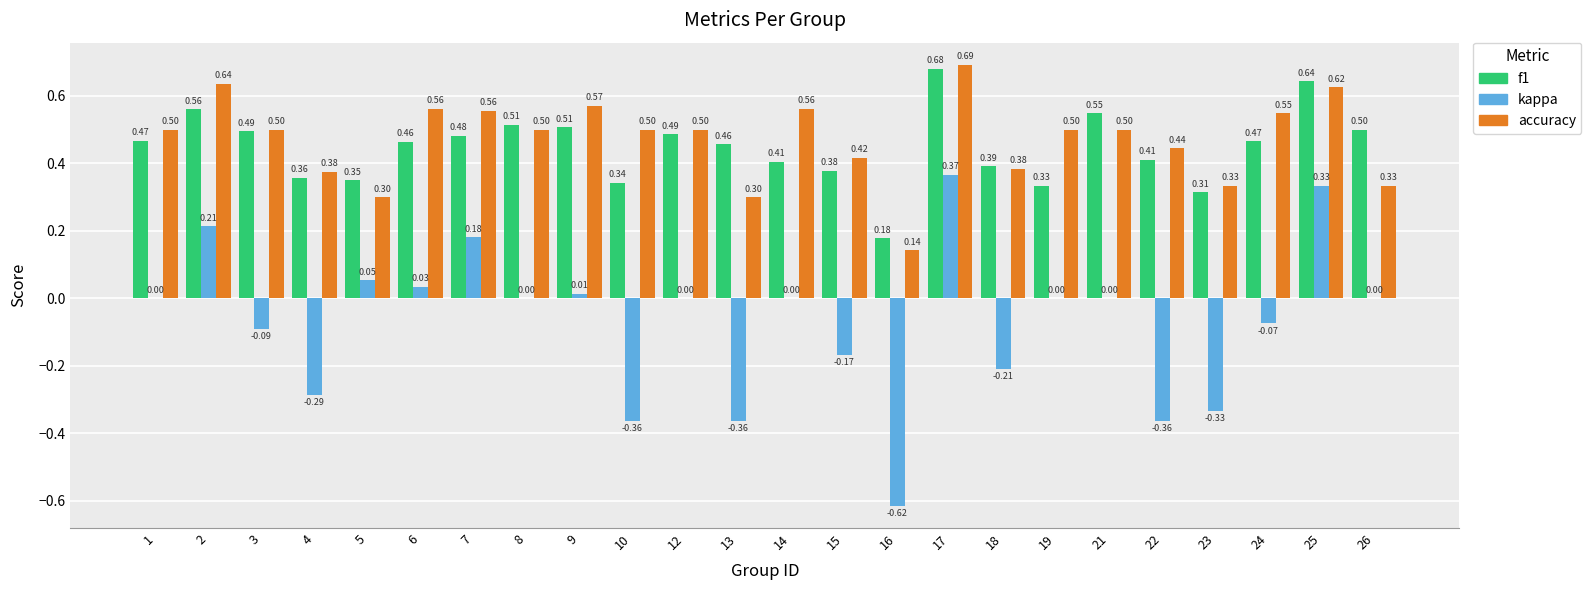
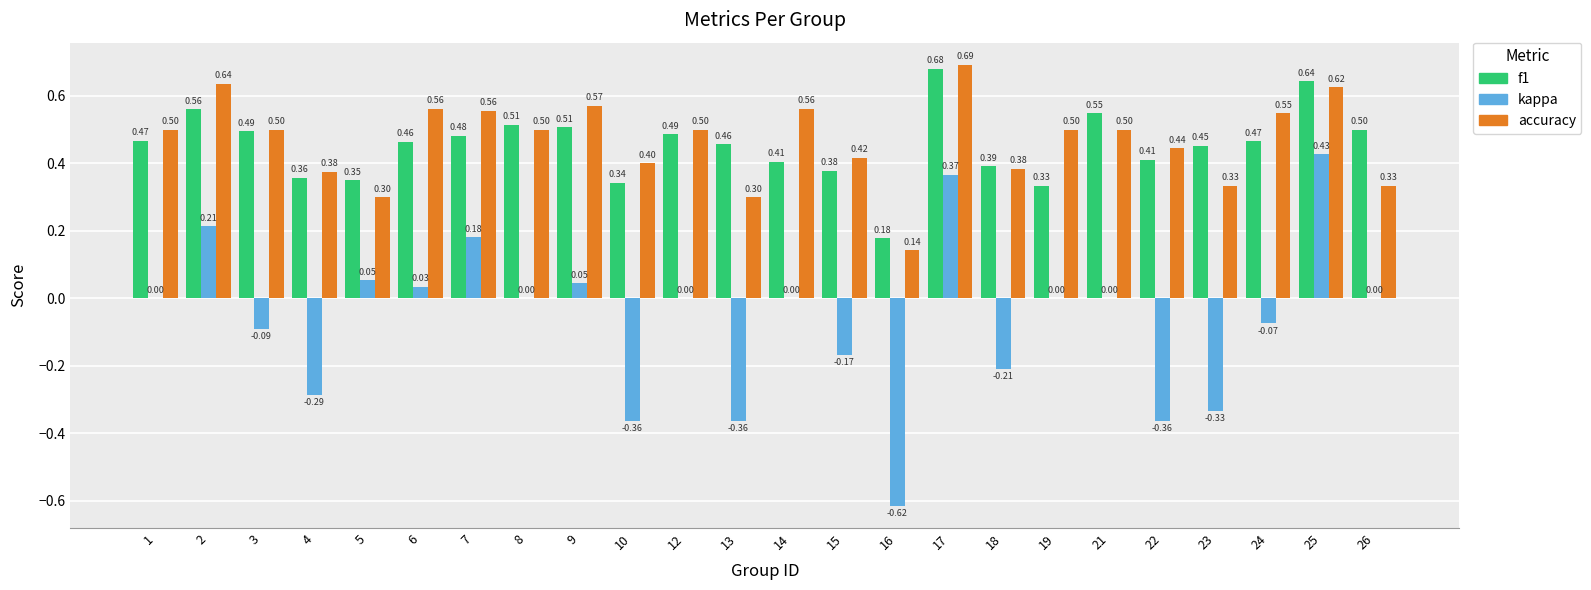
  {
    "f1": {
      "1": 0.47,
      "2": 0.56,
      "3": 0.49,
      "4": 0.36,
      "5": 0.35,
      "6": 0.46,
      "7": 0.48,
      "8": 0.51,
      "9": 0.51,
      "10": 0.34,
      "12": 0.49,
      "13": 0.46,
      "14": 0.41,
      "15": 0.38,
      "16": 0.18,
      "17": 0.68,
      "18": 0.39,
      "19": 0.33,
      "21": 0.55,
      "22": 0.41,
-     "23": 0.31,
+     "23": 0.45,
      "24": 0.47,
      "25": 0.64,
      "26": 0.50
    },
    "kappa": {
      "1": 0.00,
      "2": 0.21,
      "3": -0.09,
      "4": -0.29,
      "5": 0.05,
      "6": 0.03,
      "7": 0.18,
      "8": 0.00,
-     "9": 0.01,
+     "9": 0.05,
      "10": -0.36,
      "12": 0.00,
      "13": -0.36,
      "14": 0.00,
      "15": -0.17,
      "16": -0.62,
      "17": 0.37,
      "18": -0.21,
      "19": 0.00,
      "21": 0.00,
      "22": -0.36,
      "23": -0.33,
      "24": -0.07,
-     "25": 0.33,
+     "25": 0.43,
      "26": 0.00
    },
    "accuracy": {
      "1": 0.50,
      "2": 0.64,
      "3": 0.50,
      "4": 0.38,
      "5": 0.30,
      "6": 0.56,
      "7": 0.56,
      "8": 0.50,
      "9": 0.57,
-     "10": 0.50,
+     "10": 0.40,
      "12": 0.50,
      "13": 0.30,
      "14": 0.56,
      "15": 0.42,
      "16": 0.14,
      "17": 0.69,
      "18": 0.38,
      "19": 0.50,
      "21": 0.50,
      "22": 0.44,
      "23": 0.33,
      "24": 0.55,
      "25": 0.62,
      "26": 0.33
    }
  }
